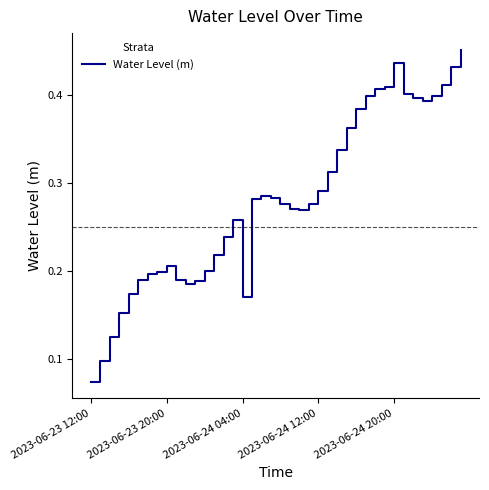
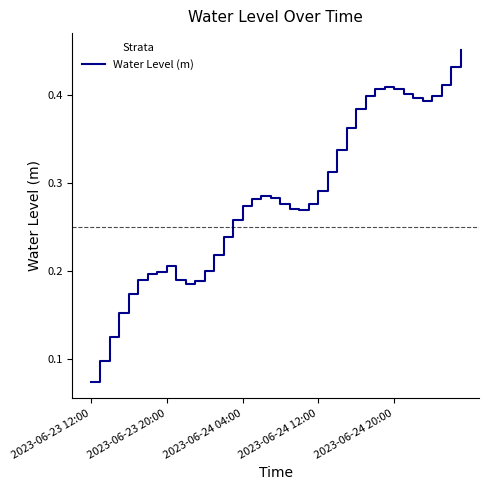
  {
    "2023-06-23 12:00": 0.07,
    "2023-06-23 20:00": 0.21,
-   "2023-06-24 04:00": 0.17,
+   "2023-06-24 04:00": 0.27,
    "2023-06-24 12:00": 0.29,
-   "2023-06-24 20:00": 0.44
+   "2023-06-24 20:00": 0.41
  }
